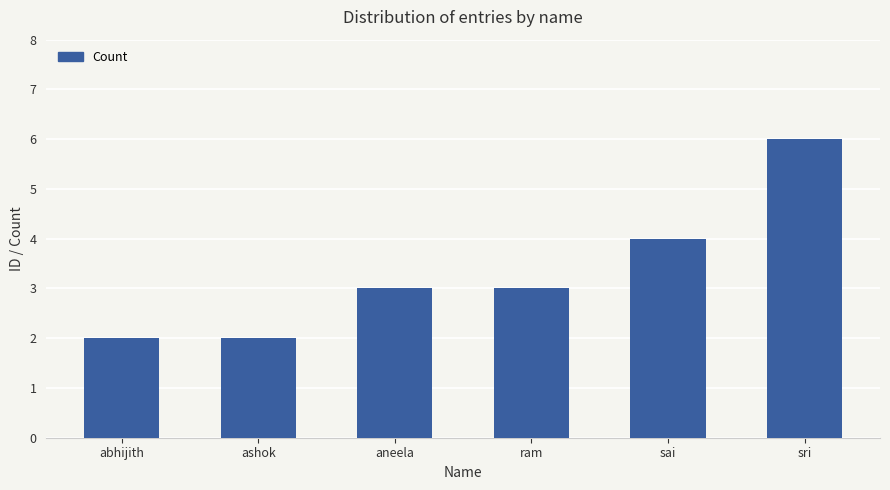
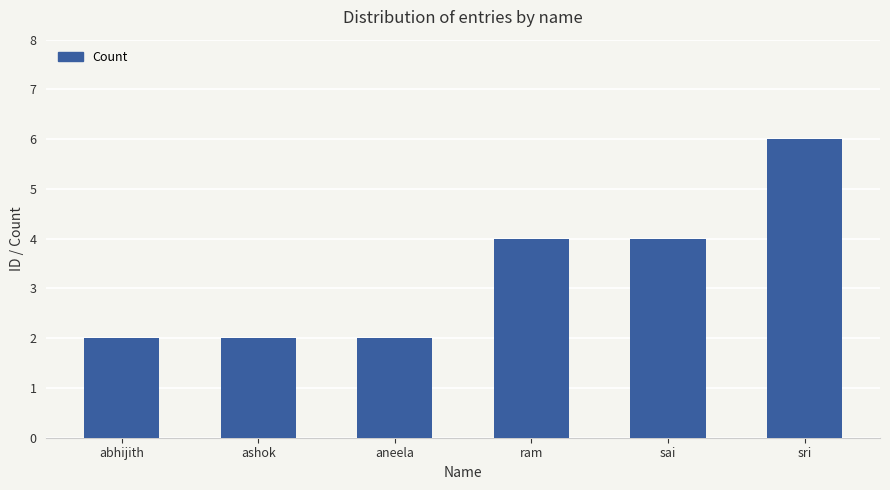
  {
    "abhijith": 2,
    "ashok": 2,
-   "aneela": 3,
-   "ram": 3,
+   "aneela": 2,
+   "ram": 4,
    "sai": 4,
    "sri": 6
  }
